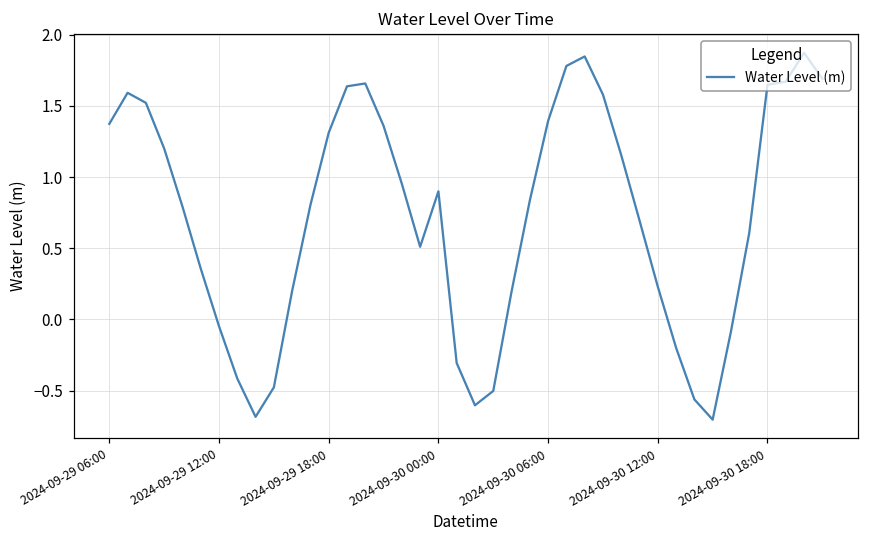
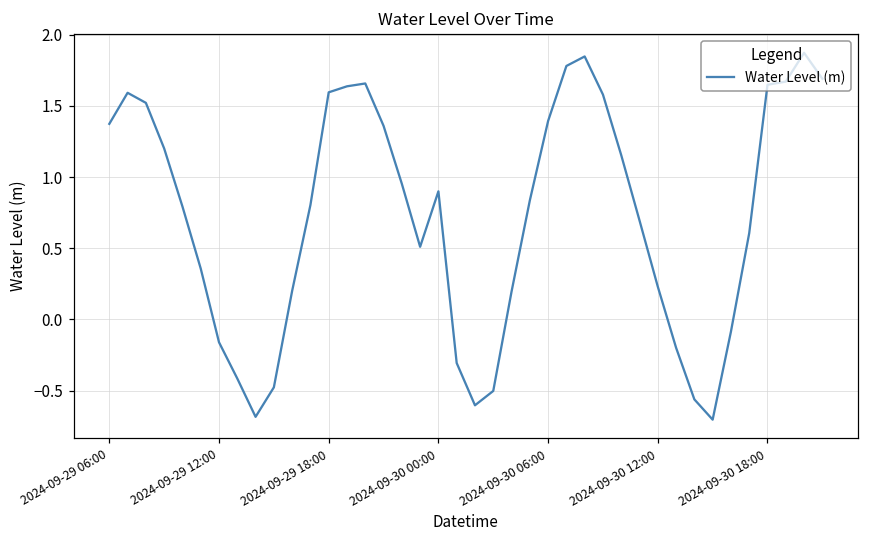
  {
    "2024-09-29 06:00": 1.37,
-   "2024-09-29 12:00": -0.05,
-   "2024-09-29 18:00": 1.31,
+   "2024-09-29 12:00": -0.16,
+   "2024-09-29 18:00": 1.60,
    "2024-09-30 00:00": 0.90,
    "2024-09-30 06:00": 1.39,
    "2024-09-30 12:00": 0.23
  }
